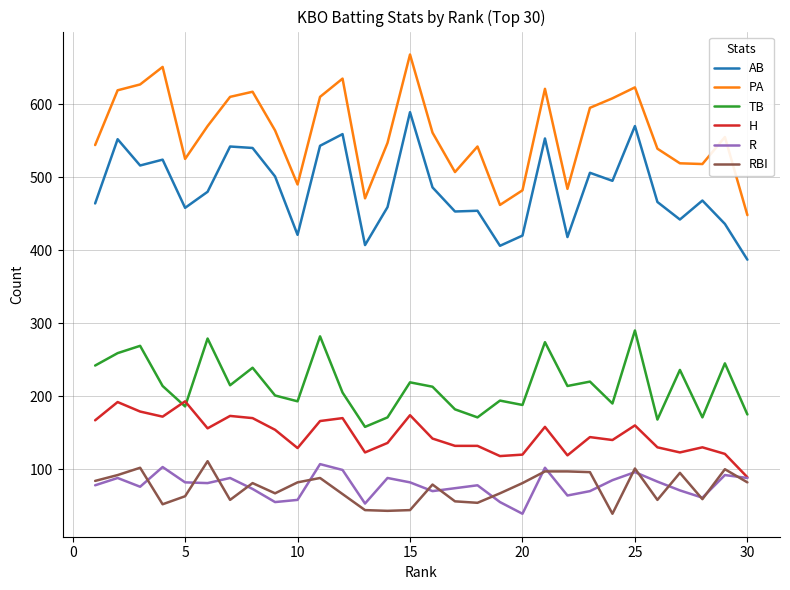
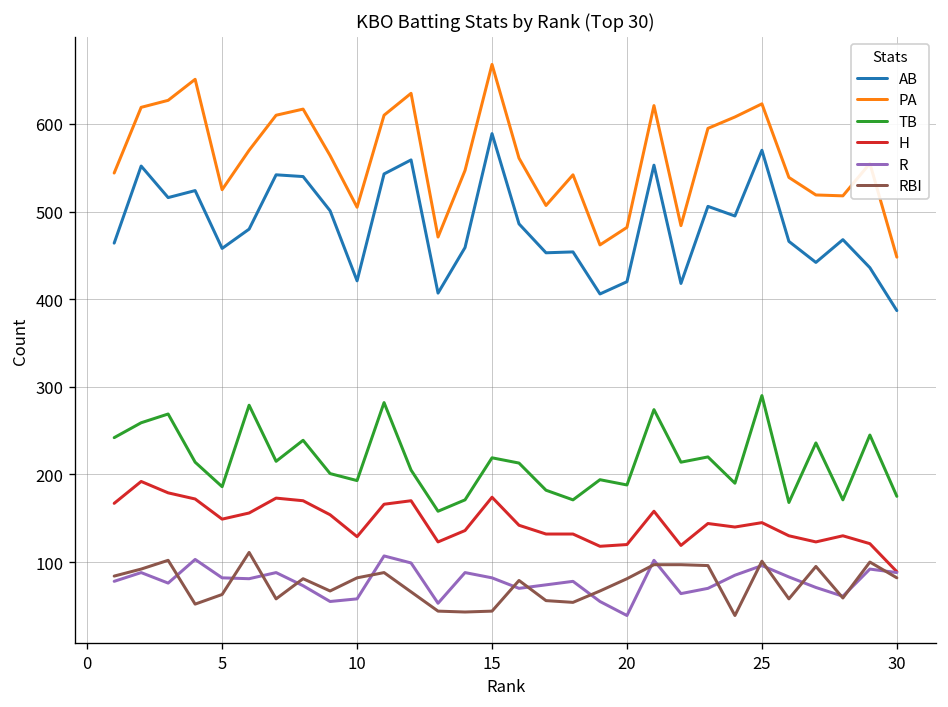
  {
    "AB": {
      "5": 460,
      "10": 420,
      "15": 590,
      "20": 420,
      "25": 570,
      "30": 390
    },
    "PA": {
      "5": 530,
-     "10": 490,
+     "10": 510,
      "15": 670,
      "20": 480,
      "25": 620,
      "30": 450
    },
    "TB": {
      "5": 190,
      "10": 190,
      "15": 220,
      "20": 190,
      "25": 290,
      "30": 180
    },
    "H": {
-     "5": 190,
+     "5": 150,
      "10": 130,
      "15": 170,
      "20": 120,
-     "25": 160
+     "25": 150
    },
    "R": {
      "5": 80,
      "10": 60,
      "15": 80,
      "20": 40,
      "25": 100
    },
    "RBI": {
      "5": 60,
      "10": 80,
      "15": 40,
      "20": 80,
      "25": 100,
      "30": 80
    }
  }
